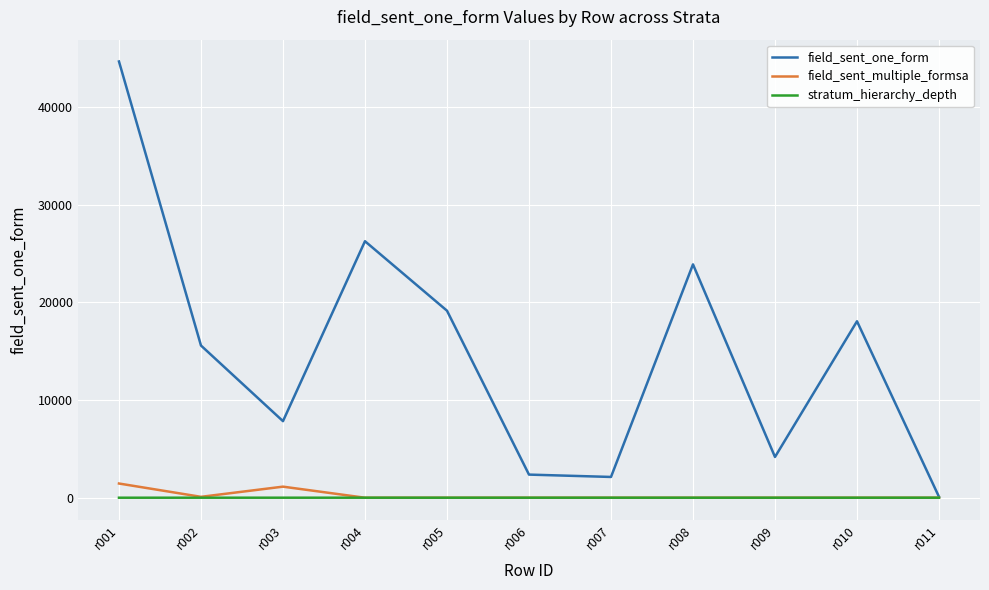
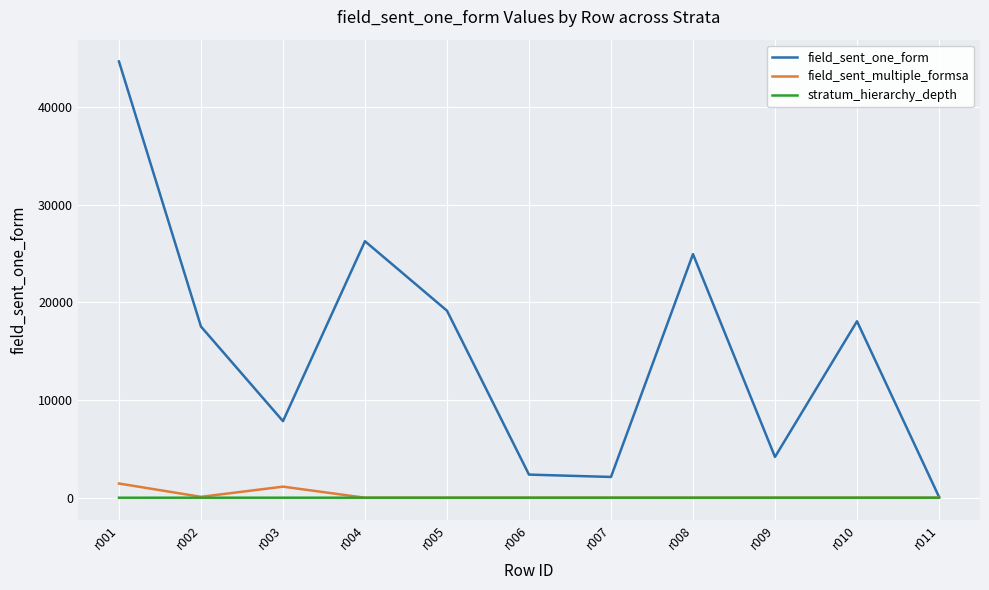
  {
    "field_sent_one_form": {
      "r001": 45000,
-     "r002": 16000,
+     "r002": 18000,
      "r003": 8000,
      "r004": 26000,
      "r005": 19000,
      "r006": 2000,
      "r007": 2000,
-     "r008": 24000,
+     "r008": 25000,
      "r009": 4000,
      "r010": 18000
    },
    "field_sent_multiple_formsa": {
      "r001": 1000,
      "r003": 1000
    },
    "stratum_hierarchy_depth": {
      "r001": 0,
      "r003": 0
    }
  }
